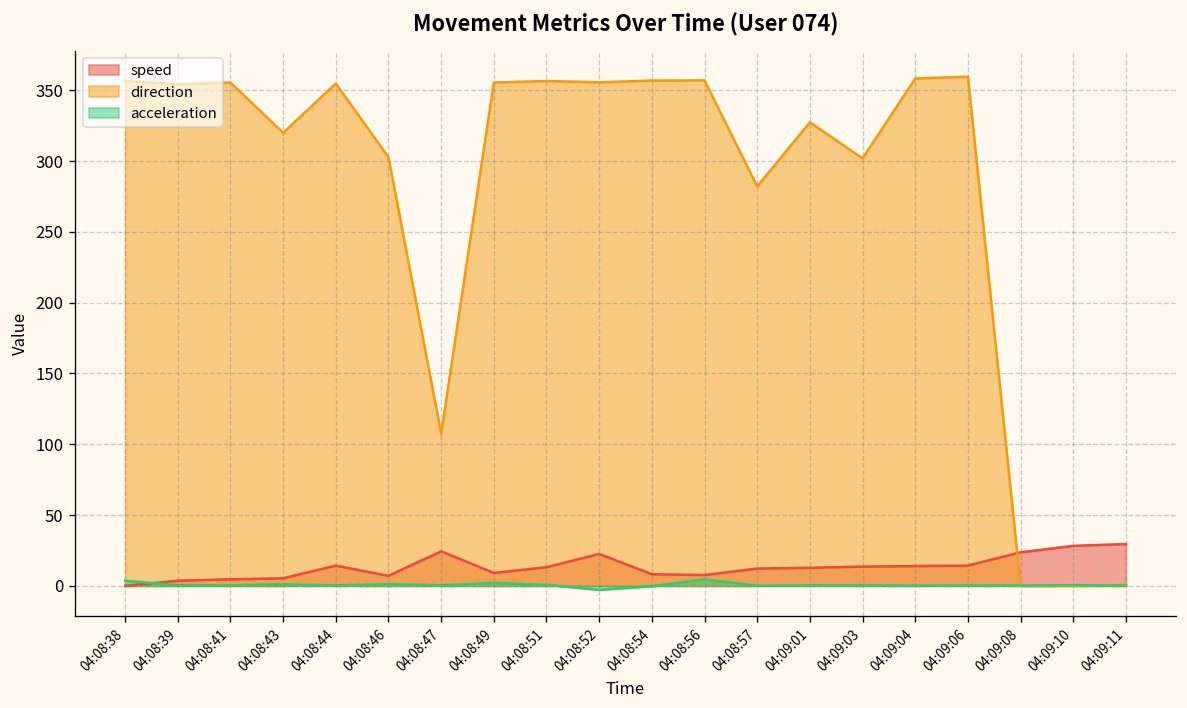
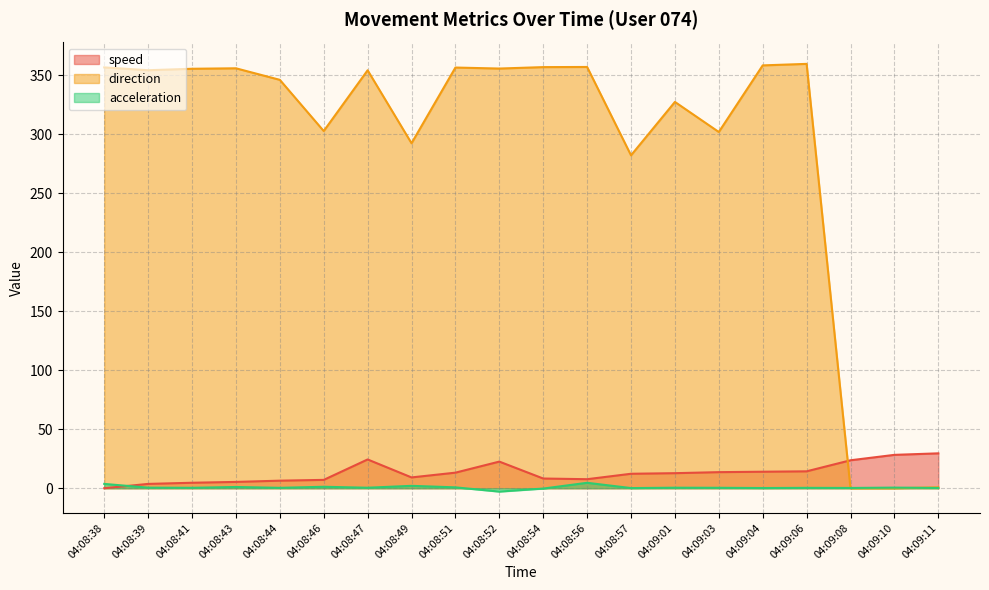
  {
    "speed": {
      "04:08:38": 0,
      "04:08:39": 4,
      "04:08:41": 5,
      "04:08:43": 5,
-     "04:08:44": 14,
+     "04:08:44": 6,
      "04:08:46": 7,
      "04:08:47": 24,
      "04:08:49": 9,
      "04:08:51": 13,
      "04:08:52": 23,
      "04:08:54": 8,
      "04:08:56": 8,
      "04:08:57": 12,
      "04:09:01": 13,
      "04:09:03": 14,
      "04:09:04": 14,
      "04:09:06": 14,
      "04:09:08": 24,
      "04:09:10": 28,
      "04:09:11": 30
    },
    "direction": {
      "04:08:41": 355,
-     "04:08:43": 320,
-     "04:08:44": 355,
+     "04:08:43": 356,
+     "04:08:44": 346,
      "04:08:46": 303,
-     "04:08:47": 108,
-     "04:08:49": 355,
+     "04:08:47": 354,
+     "04:08:49": 292,
      "04:08:51": 356,
      "04:08:52": 356,
      "04:08:54": 357,
      "04:08:56": 357,
      "04:08:57": 282,
      "04:09:01": 327,
      "04:09:03": 302,
      "04:09:04": 358,
      "04:09:06": 360
    }
  }
